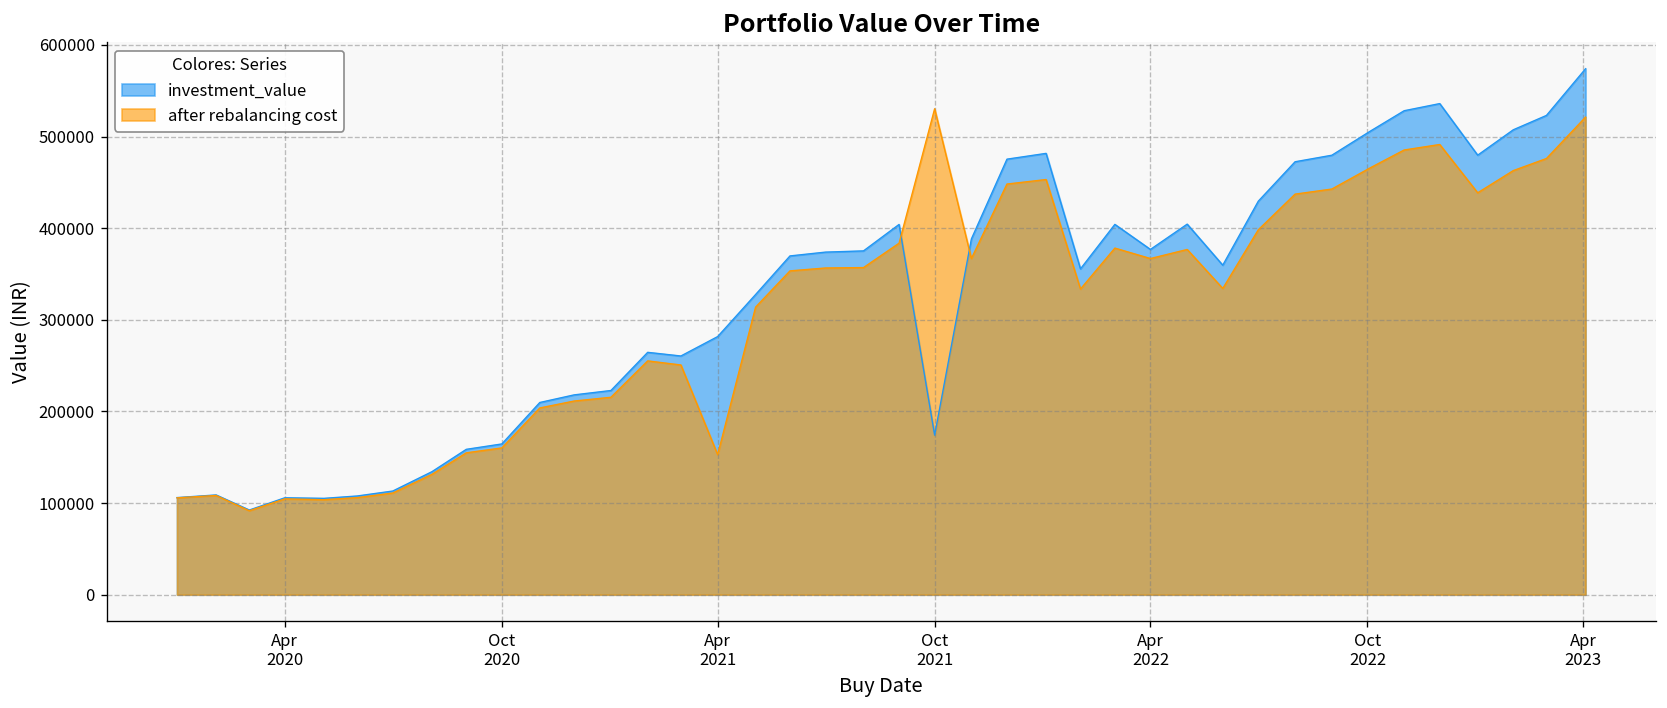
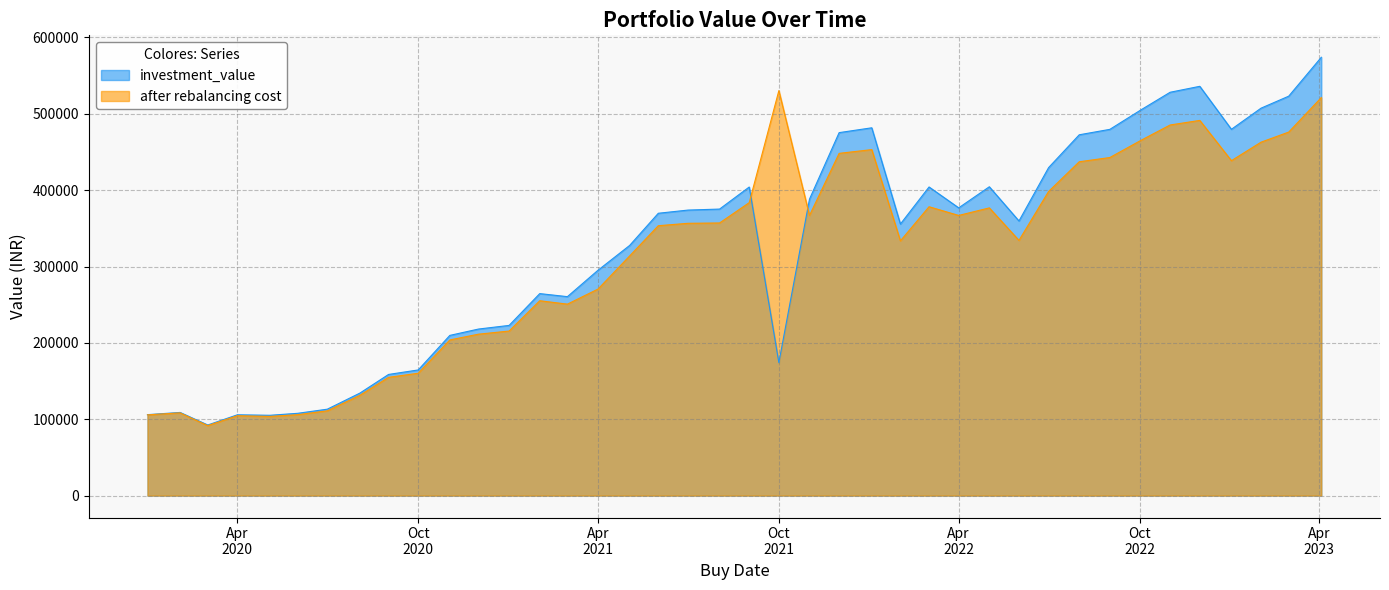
  {
    "investment_value": {
      "Oct 2020": 160000,
-     "Apr 2021": 280000,
+     "Apr 2021": 300000,
      "Oct 2021": 170000,
      "Apr 2022": 380000
    },
    "after rebalancing cost": {
      "Oct 2020": 160000,
-     "Apr 2021": 150000,
+     "Apr 2021": 270000,
      "Oct 2021": 530000,
      "Apr 2022": 370000
    }
  }
